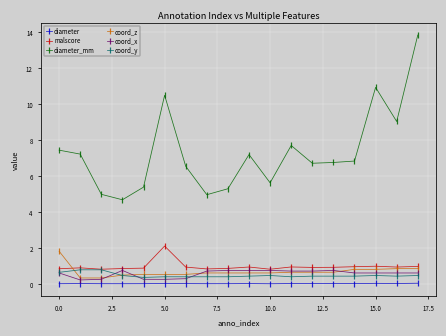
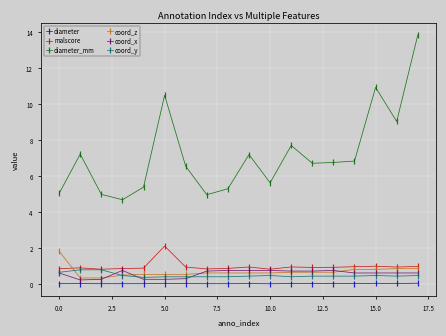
  {
    "diameter": {
      "0.0": 0.0,
      "5.0": 0.0,
      "10.0": 0.0,
      "15.0": 0.0
    },
    "malscore": {
      "0.0": 0.8,
      "5.0": 2.1,
      "15.0": 1.0
    },
    "diameter_mm": {
-     "0.0": 7.4,
+     "0.0": 5.0,
      "5.0": 10.5,
      "10.0": 5.6,
      "15.0": 10.9
    },
    "coord_z": {
      "0.0": 1.8,
      "15.0": 0.8
    }
  }
